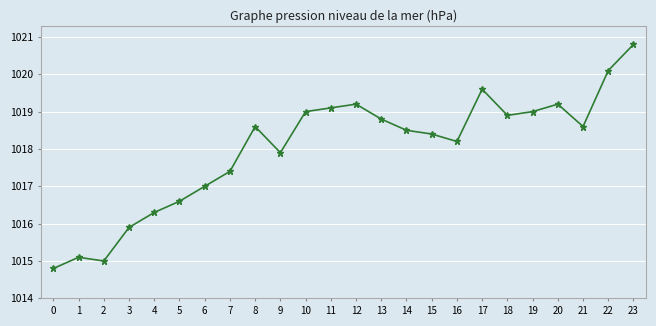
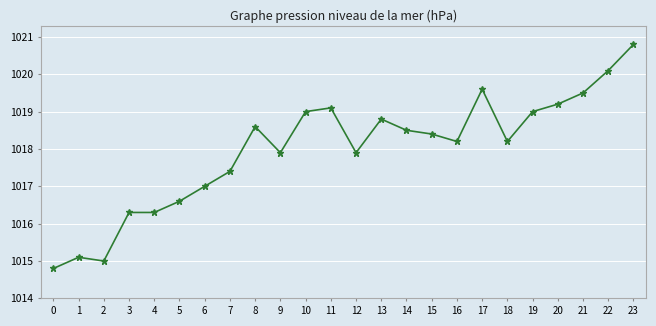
  {
    "0": 1014.8,
    "1": 1015.1,
    "2": 1015.0,
-   "3": 1015.9,
+   "3": 1016.3,
    "4": 1016.3,
    "5": 1016.6,
    "6": 1017.0,
    "7": 1017.4,
    "8": 1018.6,
    "9": 1017.9,
    "10": 1019.0,
    "11": 1019.1,
-   "12": 1019.2,
+   "12": 1017.9,
    "13": 1018.8,
    "14": 1018.5,
    "15": 1018.4,
    "16": 1018.2,
    "17": 1019.6,
-   "18": 1018.9,
+   "18": 1018.2,
    "19": 1019.0,
    "20": 1019.2,
-   "21": 1018.6,
+   "21": 1019.5,
    "22": 1020.1,
    "23": 1020.8
  }
